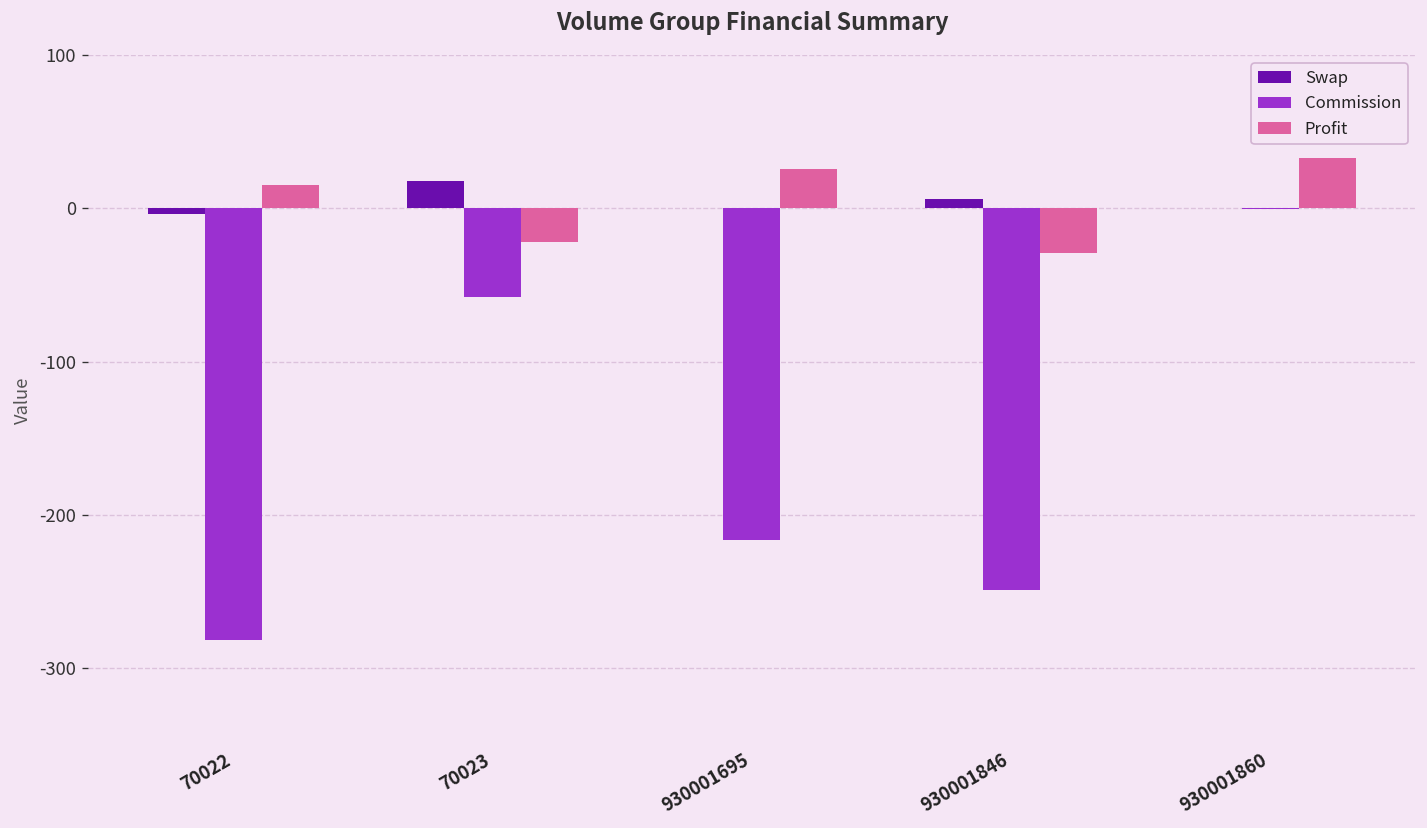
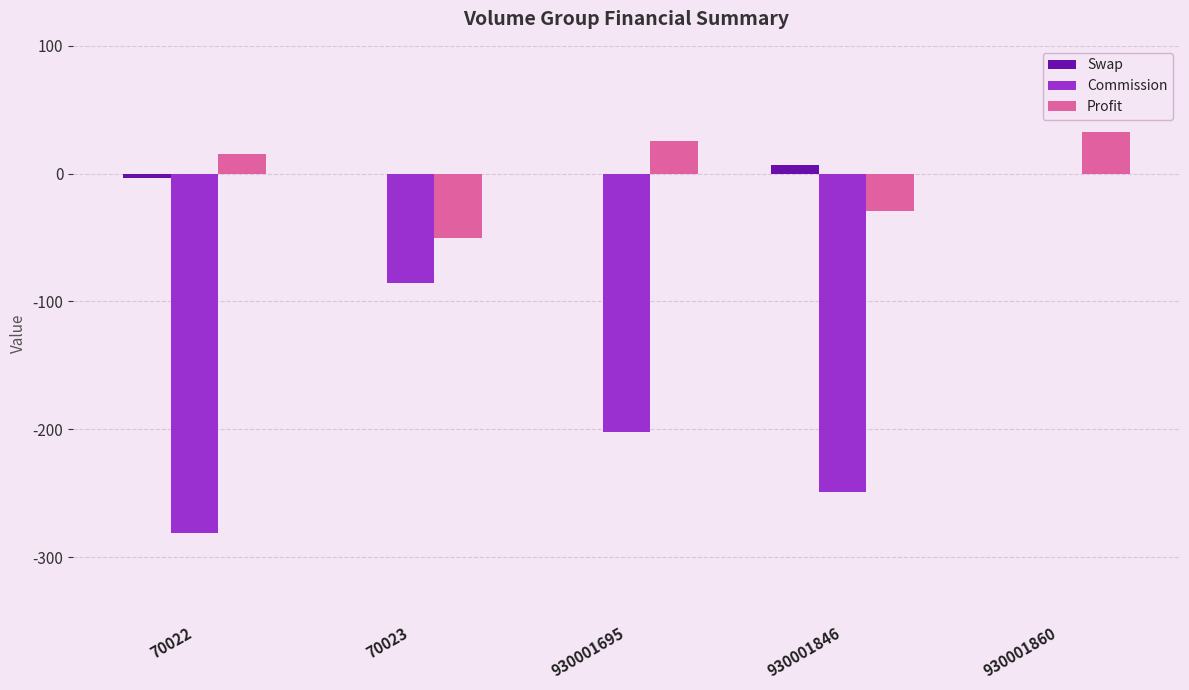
  {
    "Swap": {
      "70022": -4,
-     "70023": 18,
+     "70023": 0,
      "930001695": 0,
      "930001846": 6,
      "930001860": 0
    },
    "Commission": {
      "70022": -281,
-     "70023": -58,
-     "930001695": -216,
+     "70023": -86,
+     "930001695": -202,
      "930001846": -249
    },
    "Profit": {
      "70022": 15,
-     "70023": -22,
+     "70023": -50,
      "930001695": 26,
      "930001846": -29,
      "930001860": 33
    }
  }
